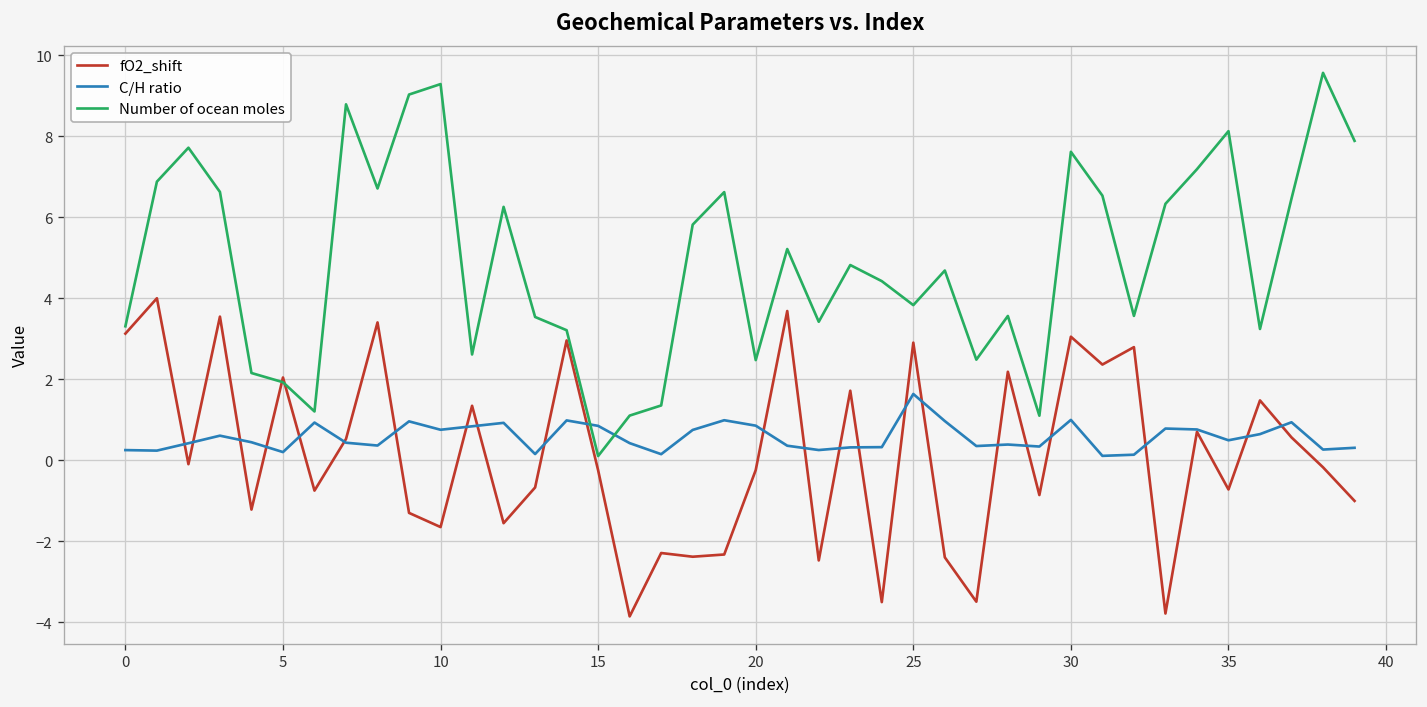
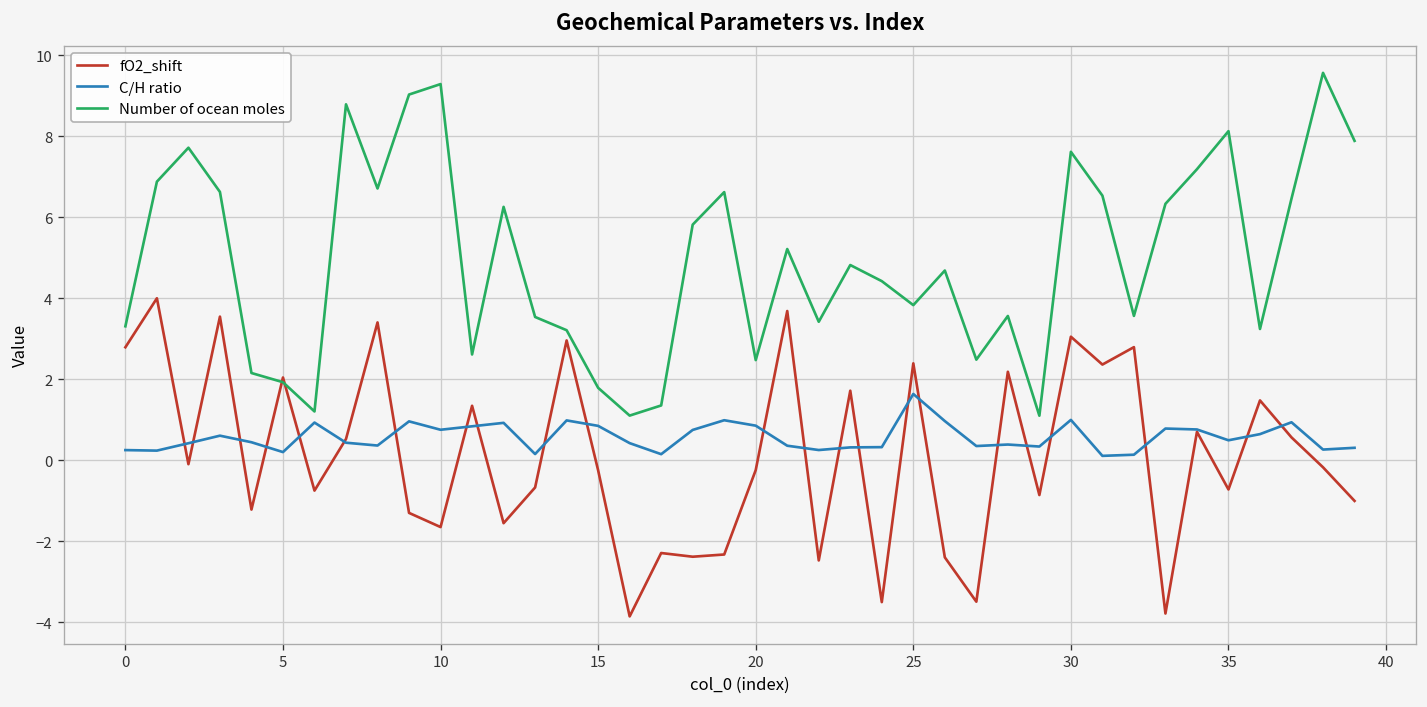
  {
    "fO2_shift": {
-     "0": 3.1,
+     "0": 2.8,
      "5": 2.0,
      "10": -1.7,
      "15": -0.3,
      "20": -0.2,
-     "25": 2.9,
+     "25": 2.4,
      "30": 3.0,
      "35": -0.7
    },
    "C/H ratio": {
      "0": 0.2,
      "5": 0.2,
      "10": 0.7,
      "15": 0.8,
      "20": 0.8,
      "25": 1.6,
      "30": 1.0,
      "35": 0.5
    },
    "Number of ocean moles": {
      "0": 3.3,
      "5": 1.9,
      "10": 9.3,
-     "15": 0.1,
+     "15": 1.8,
      "20": 2.5,
      "25": 3.8,
      "30": 7.6,
      "35": 8.1
    }
  }
